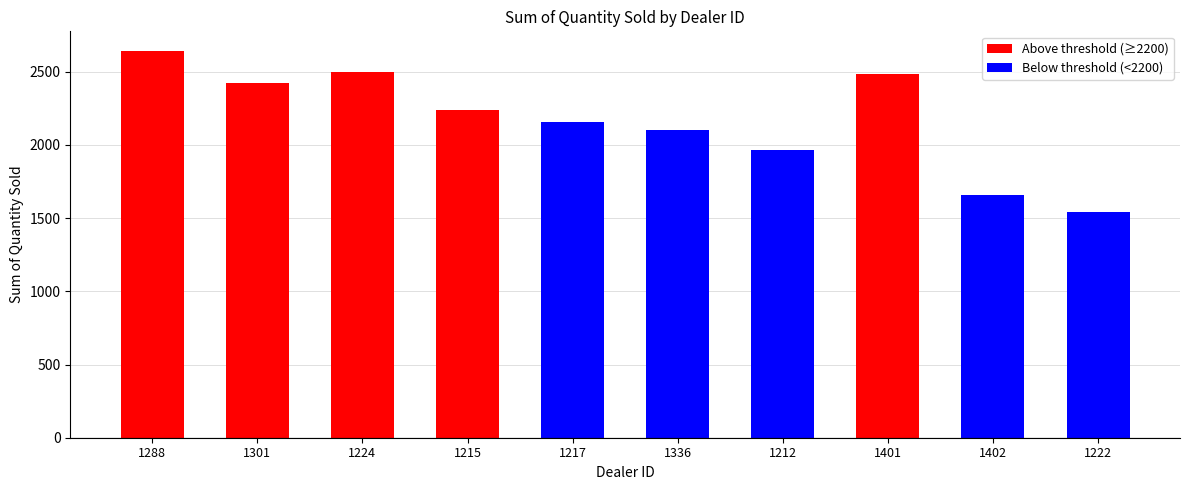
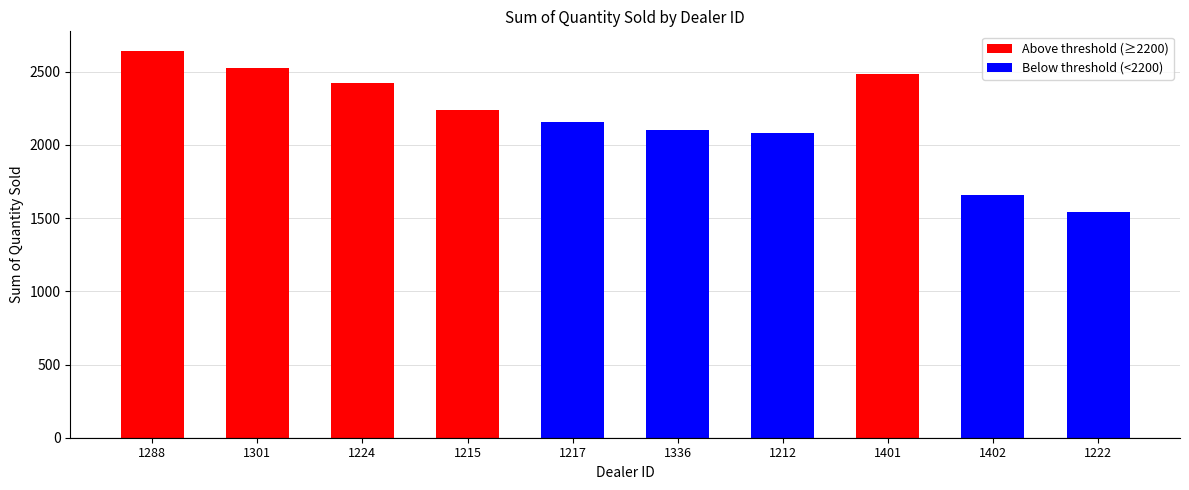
  {
    "1288": 2640,
-   "1301": 2420,
-   "1224": 2500,
+   "1301": 2520,
+   "1224": 2420,
    "1215": 2240,
    "1217": 2160,
    "1336": 2100,
-   "1212": 1970,
+   "1212": 2080,
    "1401": 2480,
    "1402": 1660,
    "1222": 1550
  }
